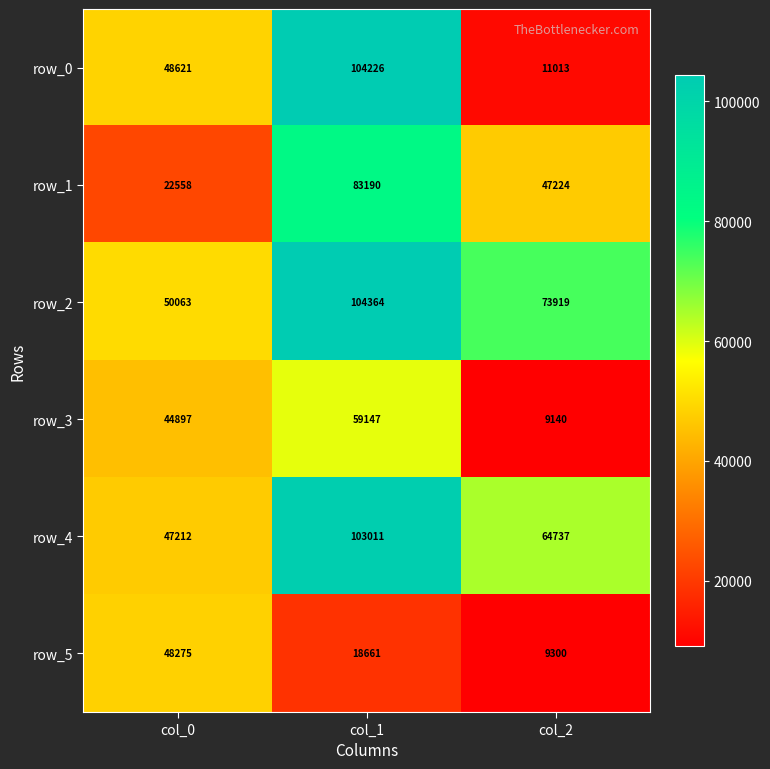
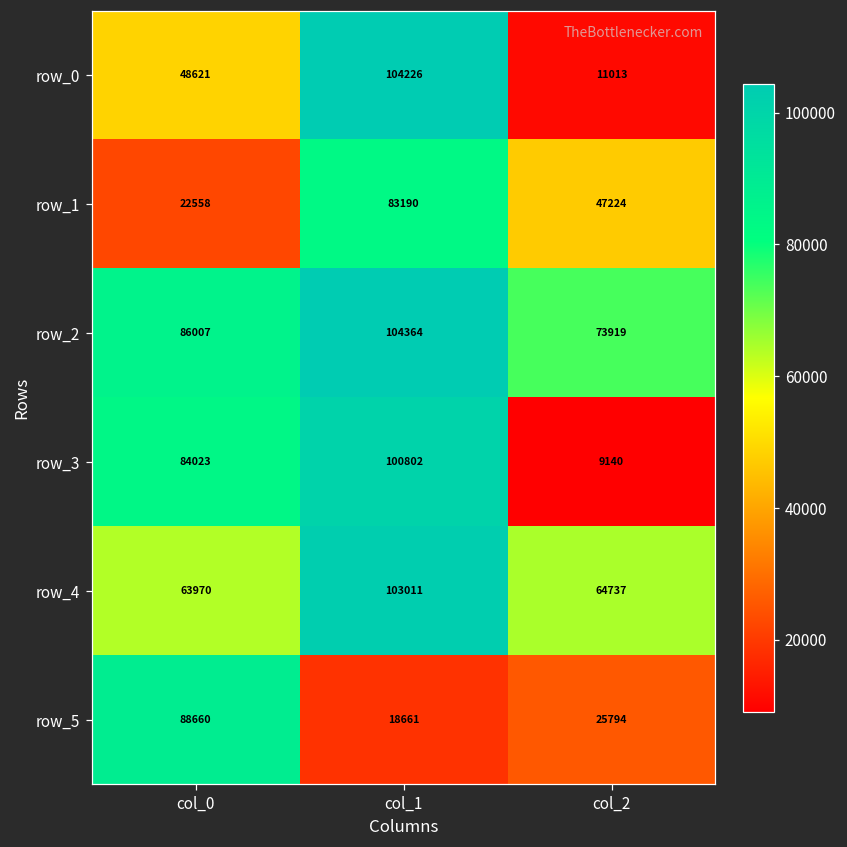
  {
    "row_0": {
      "col_0": 48621,
      "col_1": 104226
    },
    "row_1": {
      "col_0": 22558,
      "col_1": 83190,
      "col_2": 47224
    },
    "row_2": {
-     "col_0": 50063,
+     "col_0": 86007,
      "col_1": 104364,
      "col_2": 73919
    },
    "row_3": {
-     "col_0": 44897,
-     "col_1": 59147,
+     "col_0": 84023,
+     "col_1": 100802,
      "col_2": 9140
    },
    "row_4": {
-     "col_0": 47212,
+     "col_0": 63970,
      "col_1": 103011,
      "col_2": 64737
    },
    "row_5": {
-     "col_0": 48275,
+     "col_0": 88660,
      "col_1": 18661,
-     "col_2": 9300
+     "col_2": 25794
    }
  }
